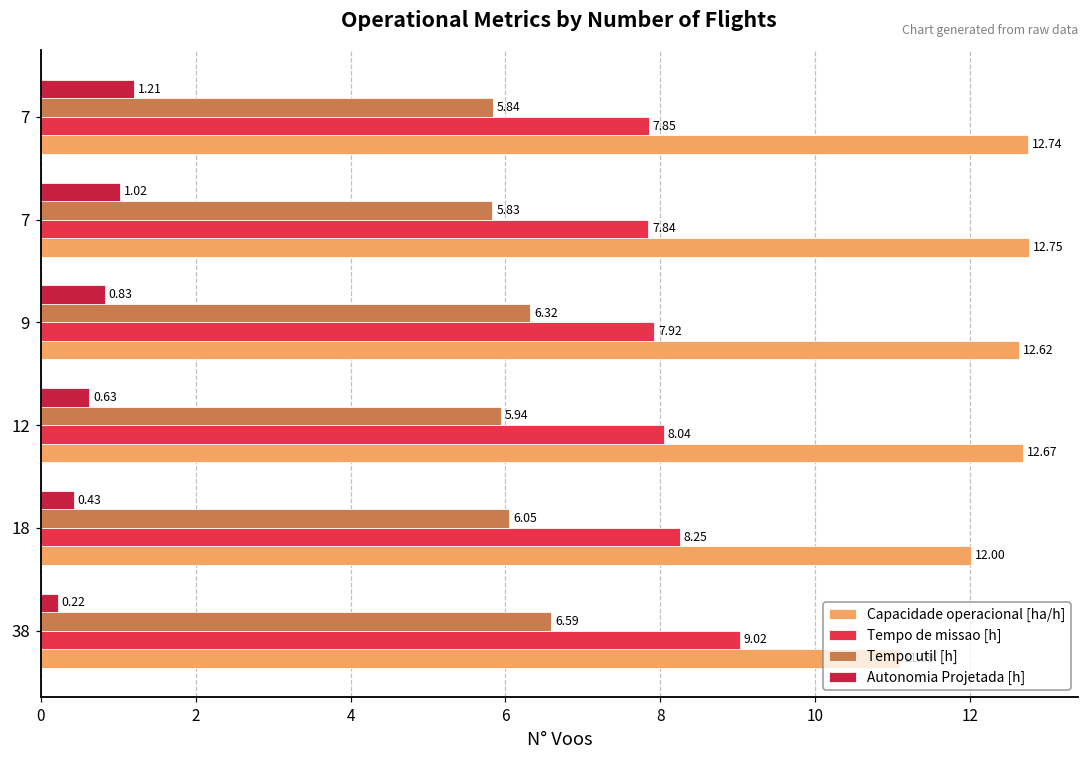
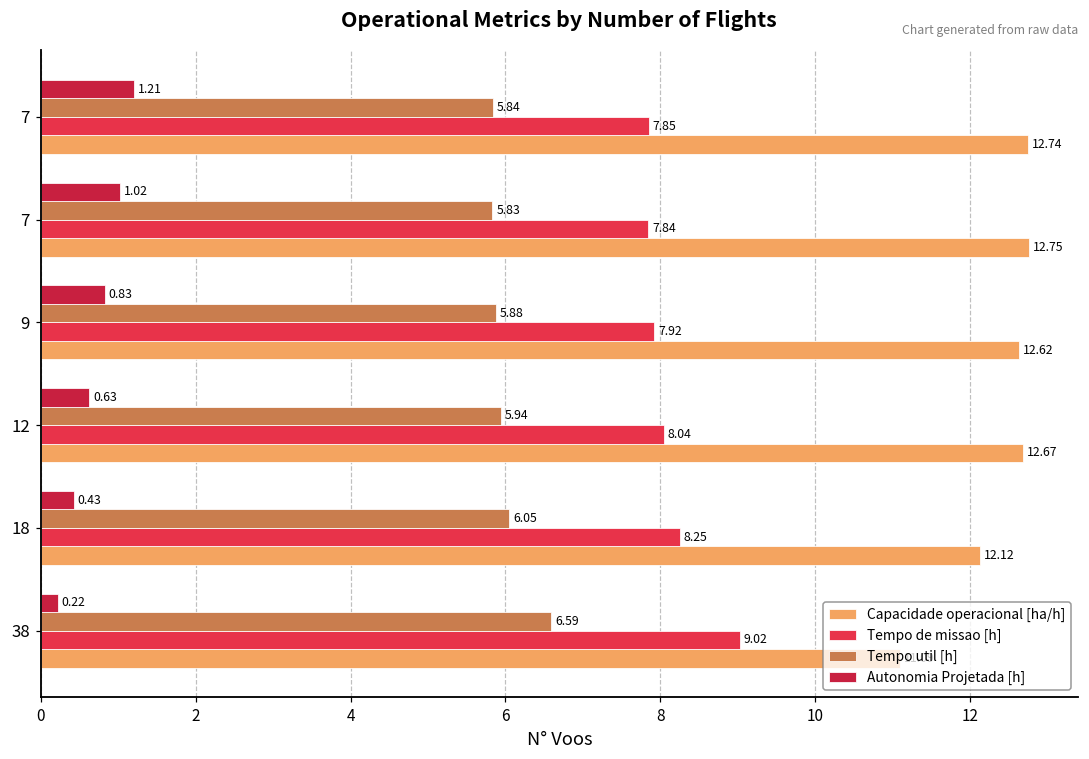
  {
    "Capacidade operacional [ha/h]": {
      "9": 12.62,
      "12": 12.67,
-     "18": 12.00
+     "18": 12.12
    },
    "Tempo util [h]": {
-     "9": 6.32,
+     "9": 5.88,
      "12": 5.94,
      "18": 6.05,
      "38": 6.59
    }
  }
